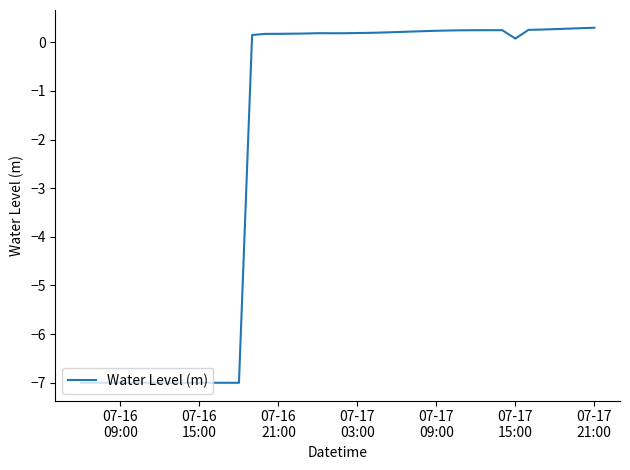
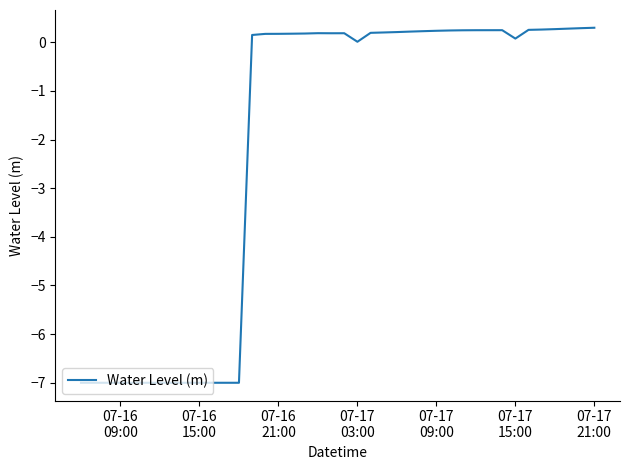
  {
    "07-16 21:00": 0.2,
-   "07-17 03:00": 0.2,
+   "07-17 03:00": 0.0,
    "07-17 09:00": 0.2,
    "07-17 15:00": 0.1,
    "07-17 21:00": 0.3
  }
